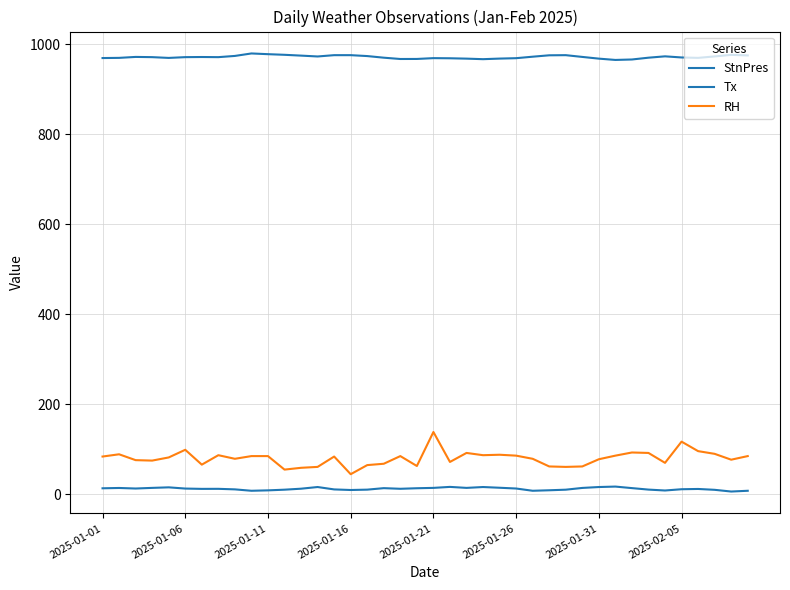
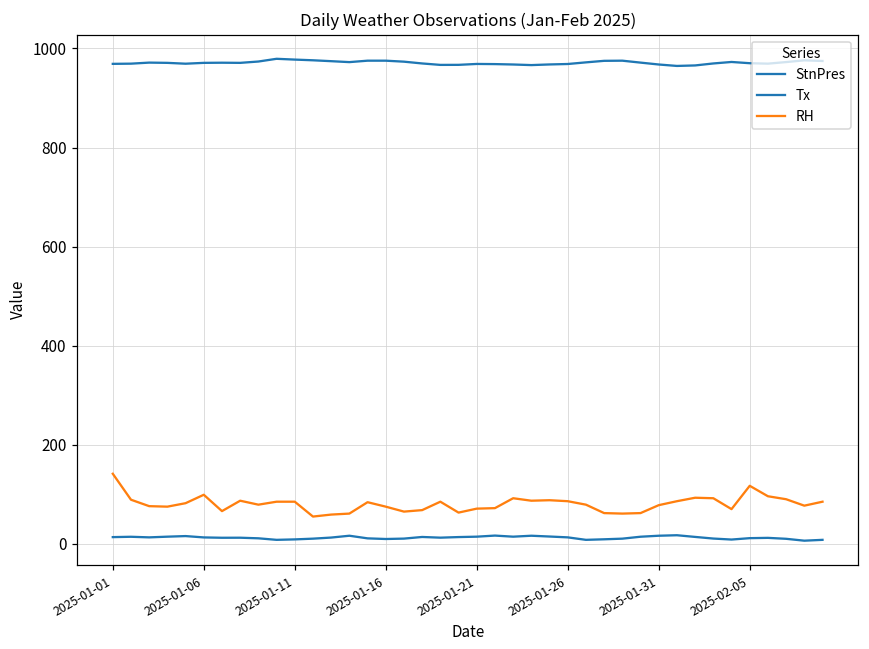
  {
    "RH": {
-     "2025-01-01": 80,
+     "2025-01-01": 140,
      "2025-01-06": 100,
      "2025-01-11": 90,
-     "2025-01-16": 40,
-     "2025-01-21": 140,
+     "2025-01-16": 80,
+     "2025-01-21": 70,
      "2025-01-26": 90,
      "2025-01-31": 80,
      "2025-02-05": 120
    }
  }
